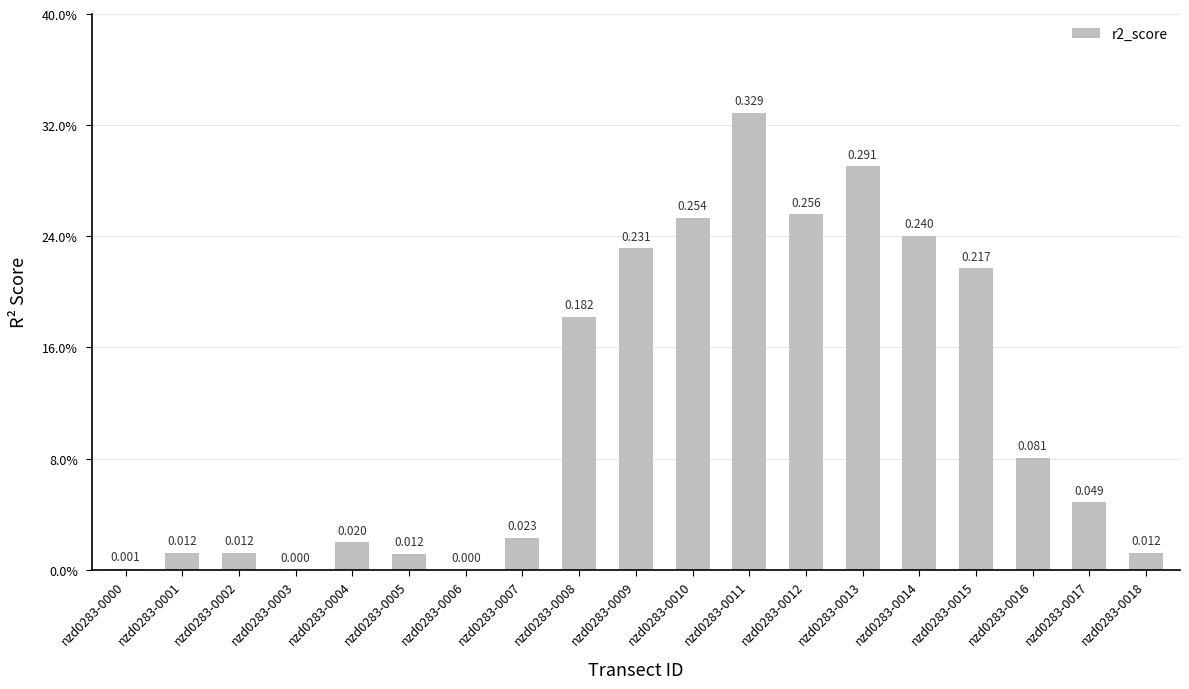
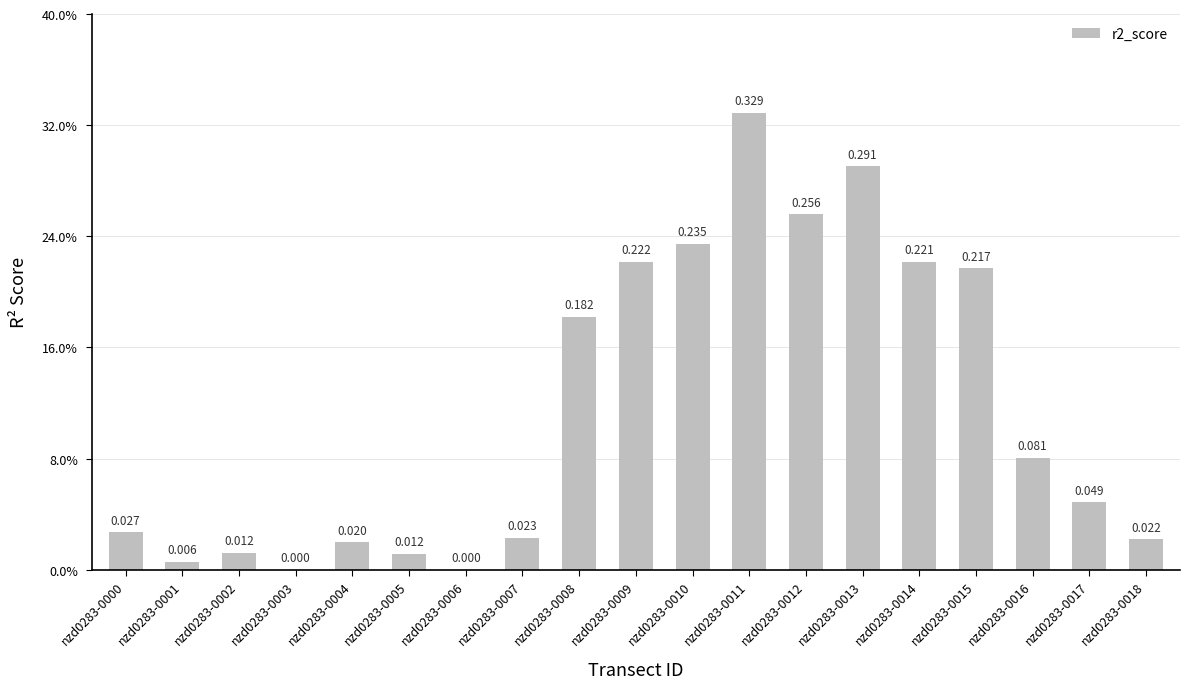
  {
-   "nzd0283-0000": 0.001,
-   "nzd0283-0001": 0.012,
+   "nzd0283-0000": 0.027,
+   "nzd0283-0001": 0.006,
    "nzd0283-0002": 0.012,
    "nzd0283-0003": 0.000,
    "nzd0283-0004": 0.020,
    "nzd0283-0005": 0.012,
    "nzd0283-0006": 0.000,
    "nzd0283-0007": 0.023,
    "nzd0283-0008": 0.182,
-   "nzd0283-0009": 0.231,
-   "nzd0283-0010": 0.254,
+   "nzd0283-0009": 0.222,
+   "nzd0283-0010": 0.235,
    "nzd0283-0011": 0.329,
    "nzd0283-0012": 0.256,
    "nzd0283-0013": 0.291,
-   "nzd0283-0014": 0.240,
+   "nzd0283-0014": 0.221,
    "nzd0283-0015": 0.217,
    "nzd0283-0016": 0.081,
    "nzd0283-0017": 0.049,
-   "nzd0283-0018": 0.012
+   "nzd0283-0018": 0.022
  }
